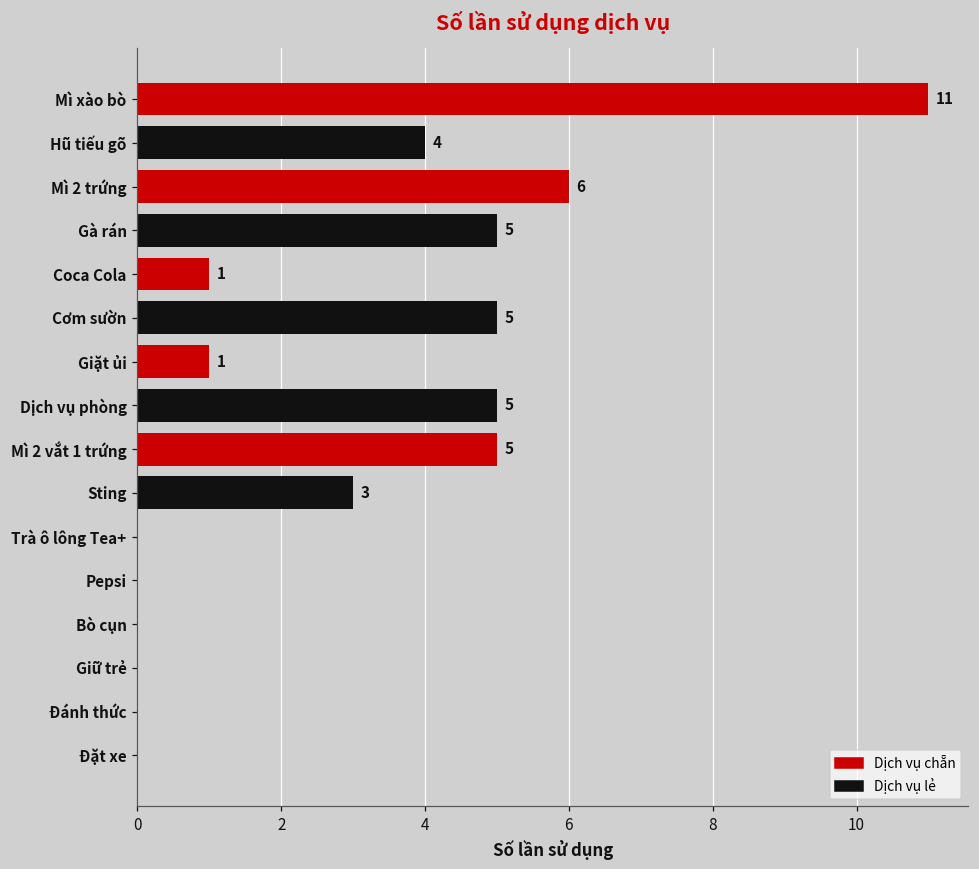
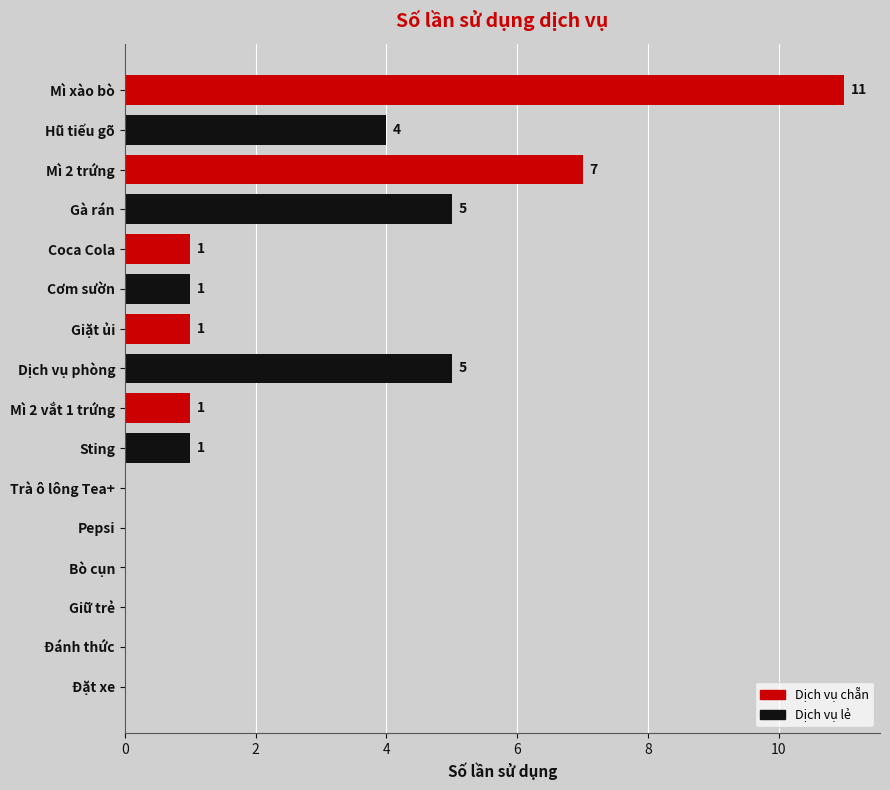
  {
    "Mì xào bò": 11,
    "Hũ tiếu gõ": 4,
-   "Mì 2 trứng": 6,
+   "Mì 2 trứng": 7,
    "Gà rán": 5,
    "Coca Cola": 1,
-   "Cơm sườn": 5,
+   "Cơm sườn": 1,
    "Giặt ủi": 1,
    "Dịch vụ phòng": 5,
-   "Mì 2 vắt 1 trứng": 5,
-   "Sting": 3
+   "Mì 2 vắt 1 trứng": 1,
+   "Sting": 1
  }
